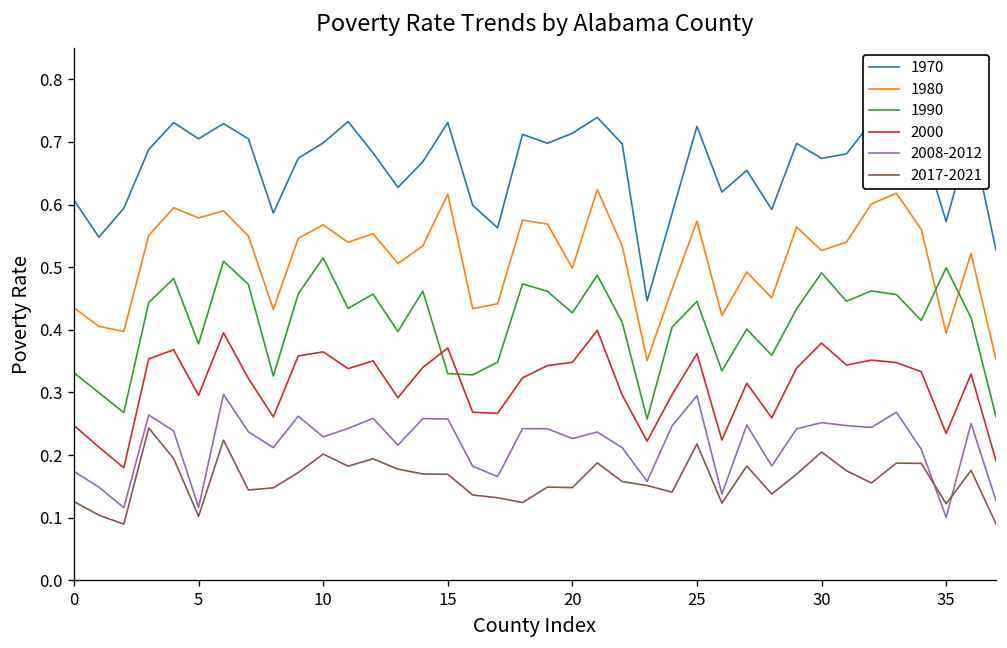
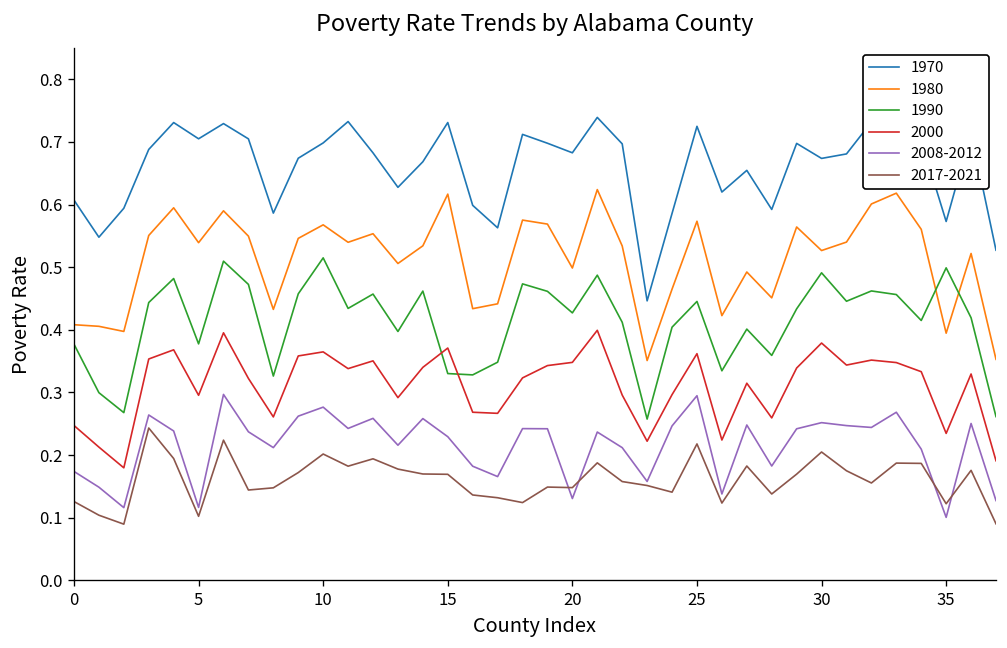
  {
    "1970": {
      "0": 0.61,
      "5": 0.70,
      "10": 0.70,
      "15": 0.73,
-     "20": 0.71,
+     "20": 0.68,
      "25": 0.72,
      "30": 0.67,
      "35": 0.57
    },
    "1980": {
-     "0": 0.44,
-     "5": 0.58,
+     "0": 0.41,
+     "5": 0.54,
      "10": 0.57,
      "15": 0.62,
      "20": 0.50,
      "25": 0.57,
      "30": 0.53,
      "35": 0.39
    },
    "1990": {
-     "0": 0.33,
+     "0": 0.38,
      "5": 0.38,
      "10": 0.51,
      "15": 0.33,
      "20": 0.43,
      "25": 0.45,
      "30": 0.49,
      "35": 0.50
    },
    "2000": {
      "0": 0.25,
      "5": 0.30,
      "10": 0.36,
      "15": 0.37,
      "20": 0.35,
      "25": 0.36,
      "30": 0.38,
      "35": 0.23
    },
    "2008-2012": {
      "0": 0.17,
      "5": 0.12,
-     "10": 0.23,
-     "15": 0.26,
-     "20": 0.23,
+     "10": 0.28,
+     "15": 0.23,
+     "20": 0.13,
      "25": 0.29,
      "30": 0.25,
      "35": 0.10
    },
    "2017-2021": {
      "0": 0.13,
      "5": 0.10,
      "10": 0.20,
      "15": 0.17,
      "20": 0.15,
      "25": 0.22,
      "30": 0.21,
      "35": 0.12
    }
  }
